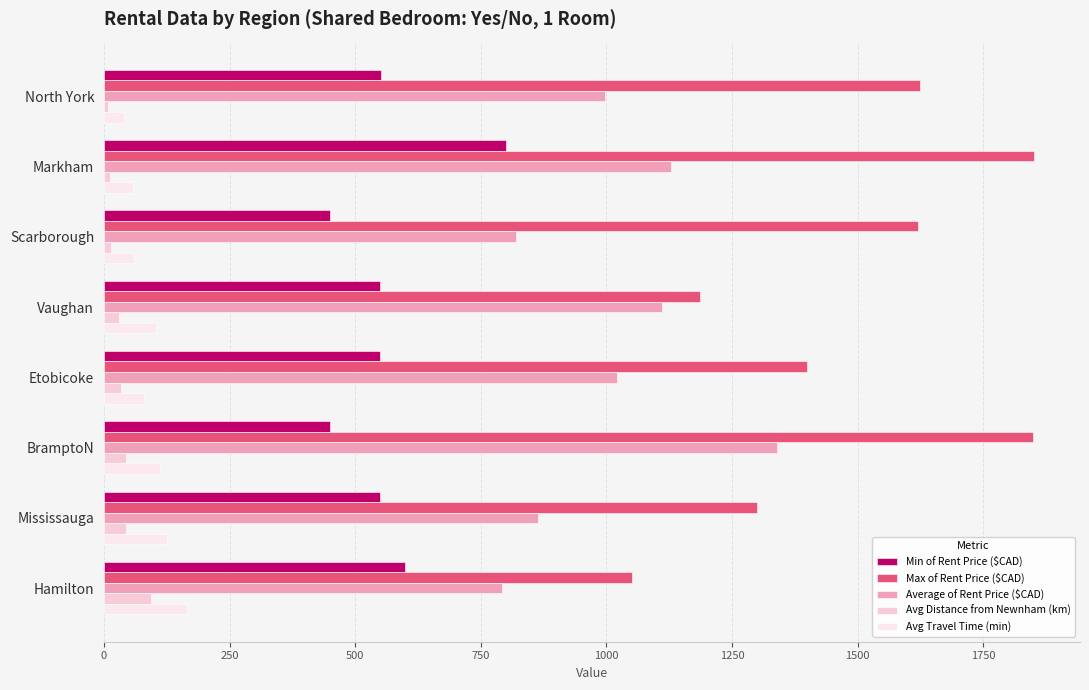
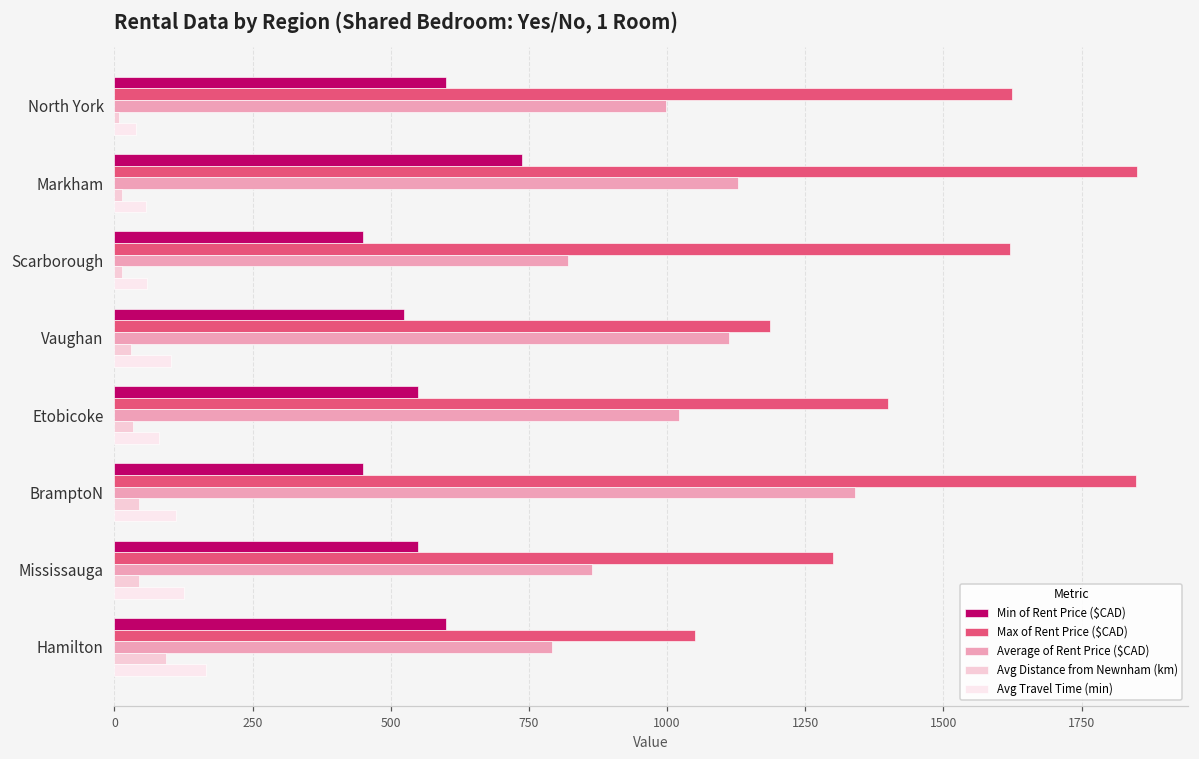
  {
    "Min of Rent Price ($CAD)": {
-     "North York": 550,
-     "Markham": 800,
+     "North York": 600,
+     "Markham": 740,
      "Scarborough": 450,
-     "Vaughan": 550,
+     "Vaughan": 520,
      "Etobicoke": 550,
      "BramptoN": 450,
      "Mississauga": 550,
      "Hamilton": 600
    },
    "Max of Rent Price ($CAD)": {
      "North York": 1620,
      "Markham": 1850,
      "Scarborough": 1620,
      "Vaughan": 1190,
      "Etobicoke": 1400,
      "BramptoN": 1850,
      "Mississauga": 1300,
      "Hamilton": 1050
    }
  }
